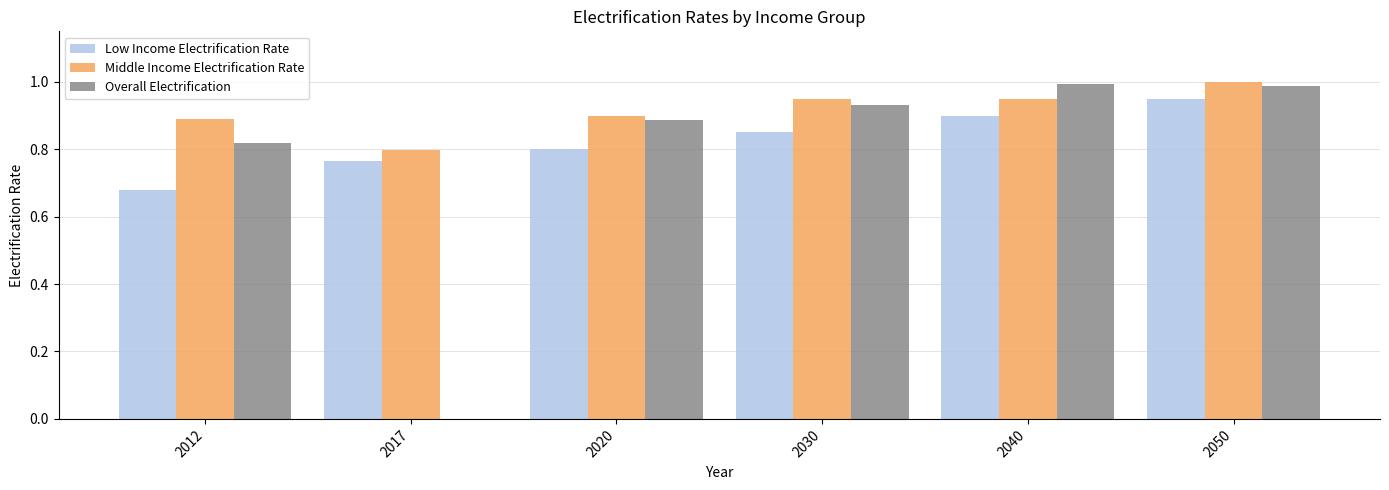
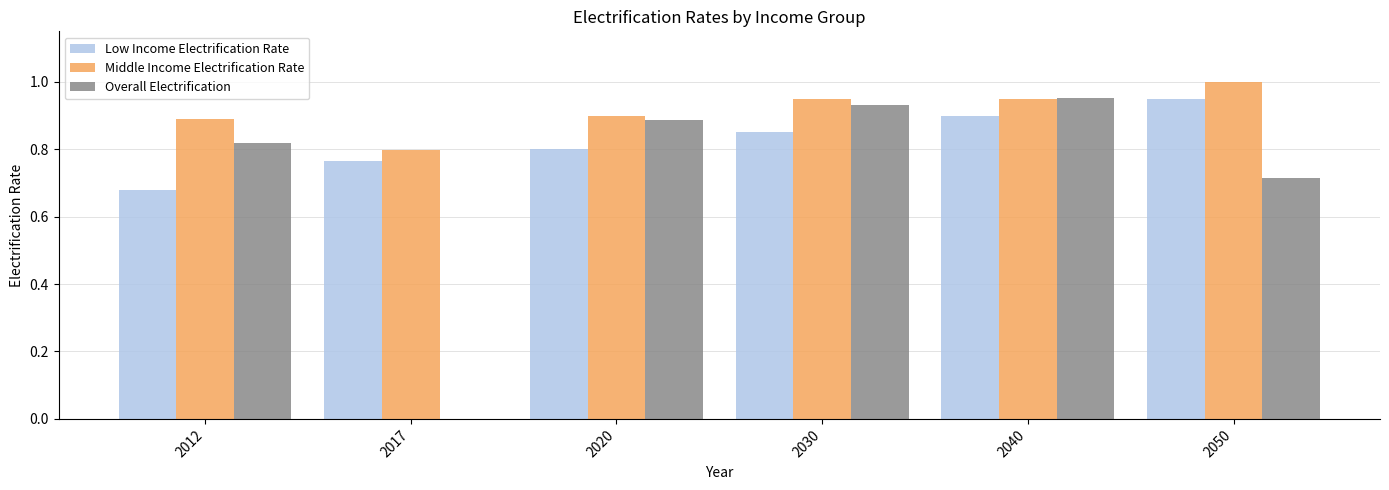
  {
    "Low Income Electrification Rate": {
      "2012": 0.68,
      "2017": 0.77,
      "2020": 0.80,
      "2030": 0.85,
      "2040": 0.90,
      "2050": 0.95
    },
    "Middle Income Electrification Rate": {
      "2012": 0.89,
      "2017": 0.80,
      "2020": 0.90,
      "2030": 0.95,
      "2040": 0.95,
      "2050": 1.00
    },
    "Overall Electrification": {
      "2012": 0.82,
      "2017": 0.00,
      "2020": 0.89,
      "2030": 0.93,
-     "2040": 0.99,
-     "2050": 0.99
+     "2040": 0.95,
+     "2050": 0.72
    }
  }
